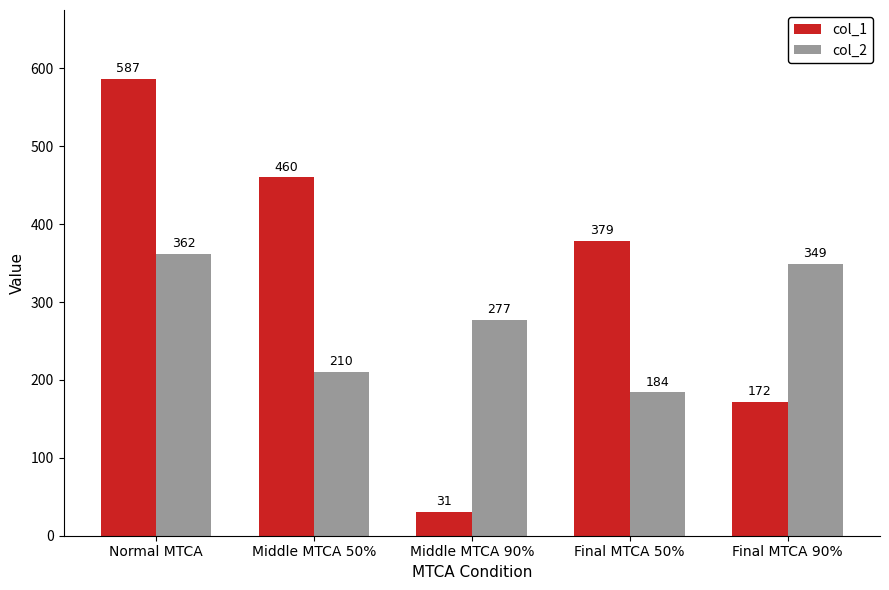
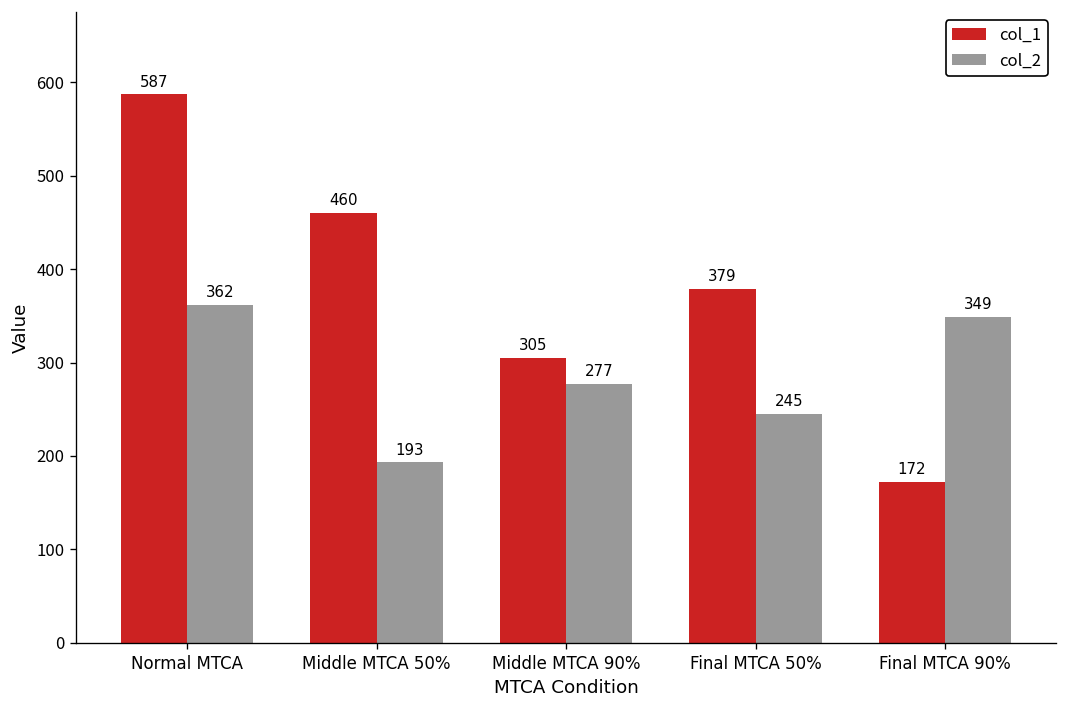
  {
    "col_1": {
      "Normal MTCA": 587,
      "Middle MTCA 50%": 460,
-     "Middle MTCA 90%": 31,
+     "Middle MTCA 90%": 305,
      "Final MTCA 50%": 379,
      "Final MTCA 90%": 172
    },
    "col_2": {
      "Normal MTCA": 362,
-     "Middle MTCA 50%": 210,
+     "Middle MTCA 50%": 193,
      "Middle MTCA 90%": 277,
-     "Final MTCA 50%": 184,
+     "Final MTCA 50%": 245,
      "Final MTCA 90%": 349
    }
  }
